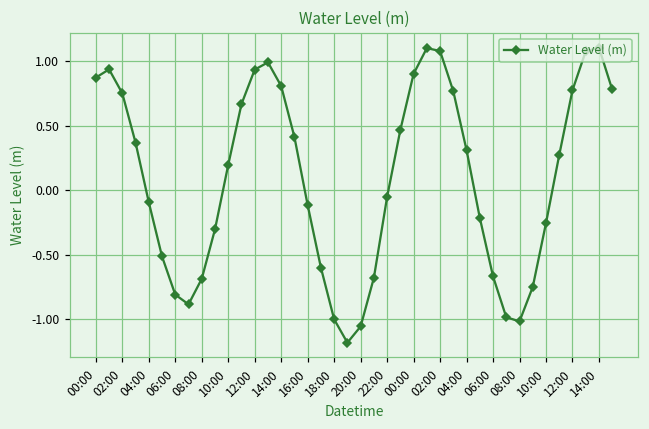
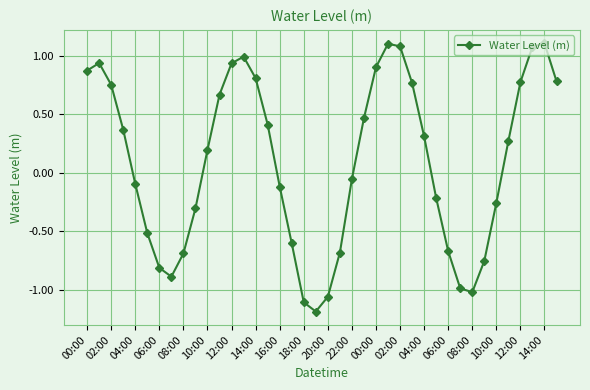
  {
    "16:00": -0.12,
-   "18:00": -1.00,
+   "18:00": -1.11,
    "20:00": -1.06,
    "22:00": -0.05
  }
